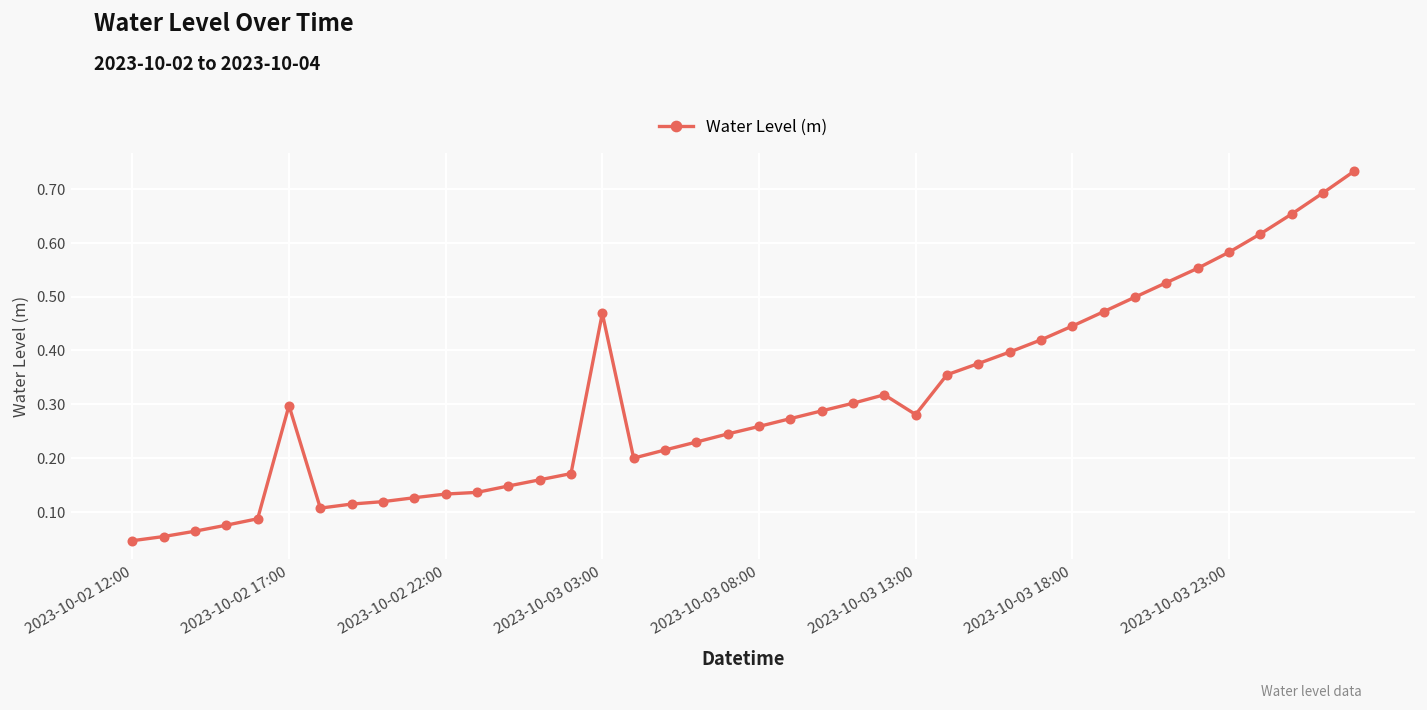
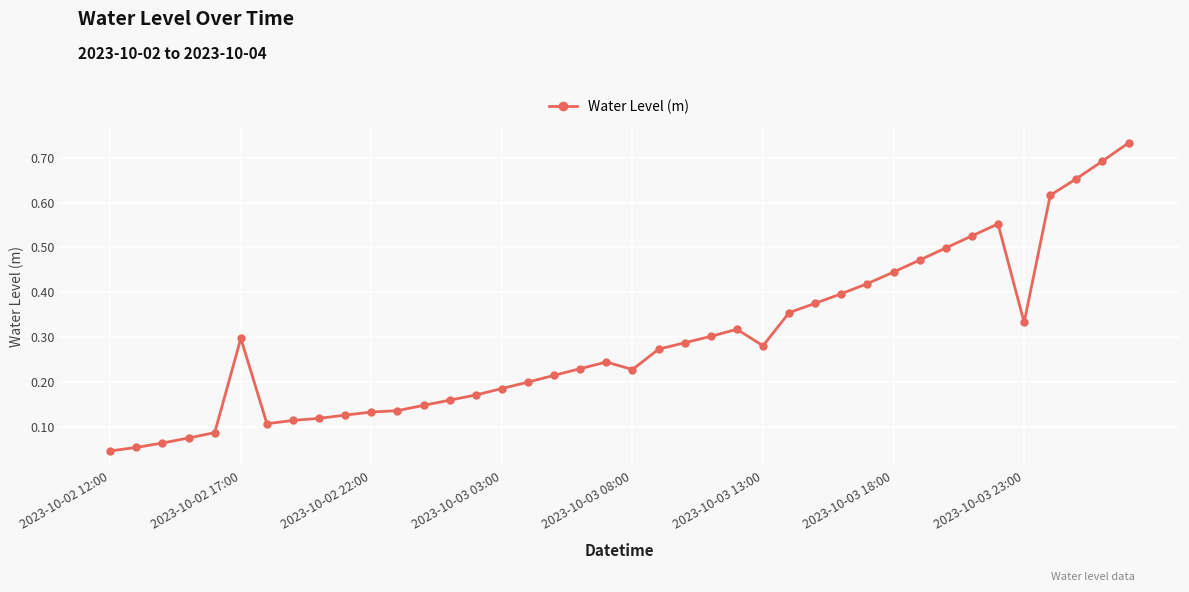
  {
    "2023-10-02 12:00": 0.05,
    "2023-10-02 17:00": 0.30,
    "2023-10-02 22:00": 0.13,
-   "2023-10-03 03:00": 0.47,
-   "2023-10-03 08:00": 0.26,
+   "2023-10-03 03:00": 0.19,
+   "2023-10-03 08:00": 0.23,
    "2023-10-03 13:00": 0.28,
    "2023-10-03 18:00": 0.45,
-   "2023-10-03 23:00": 0.58
+   "2023-10-03 23:00": 0.33
  }
